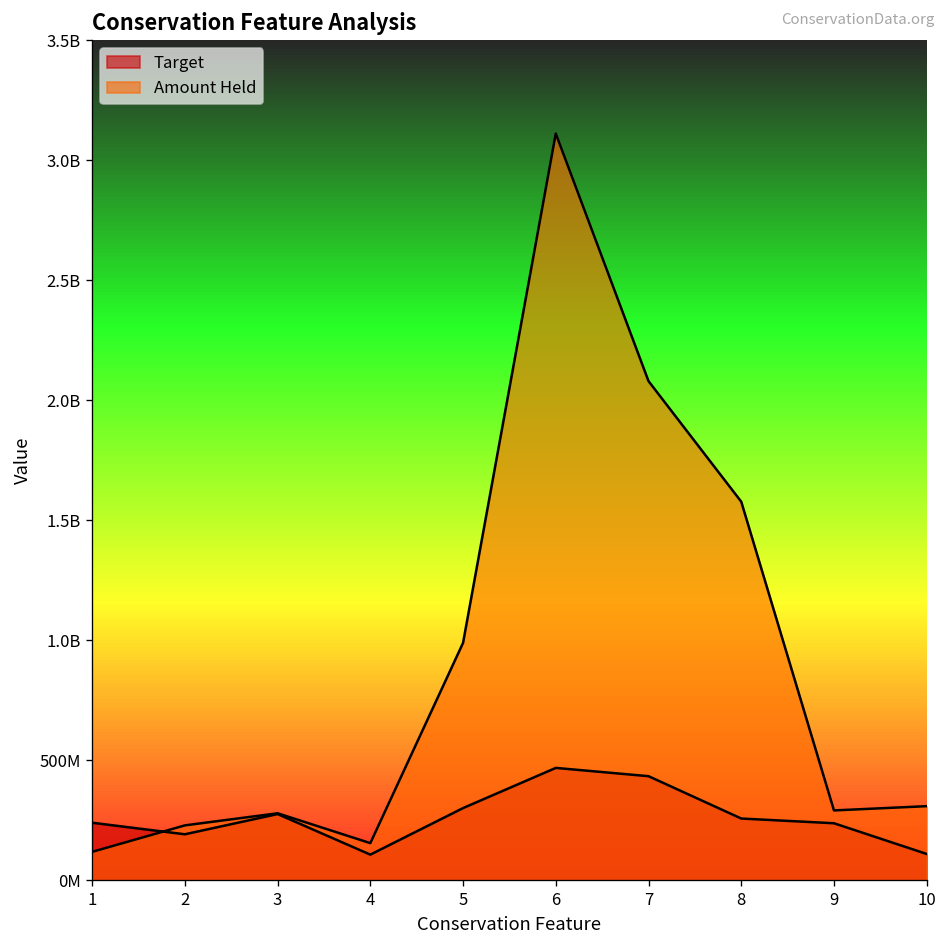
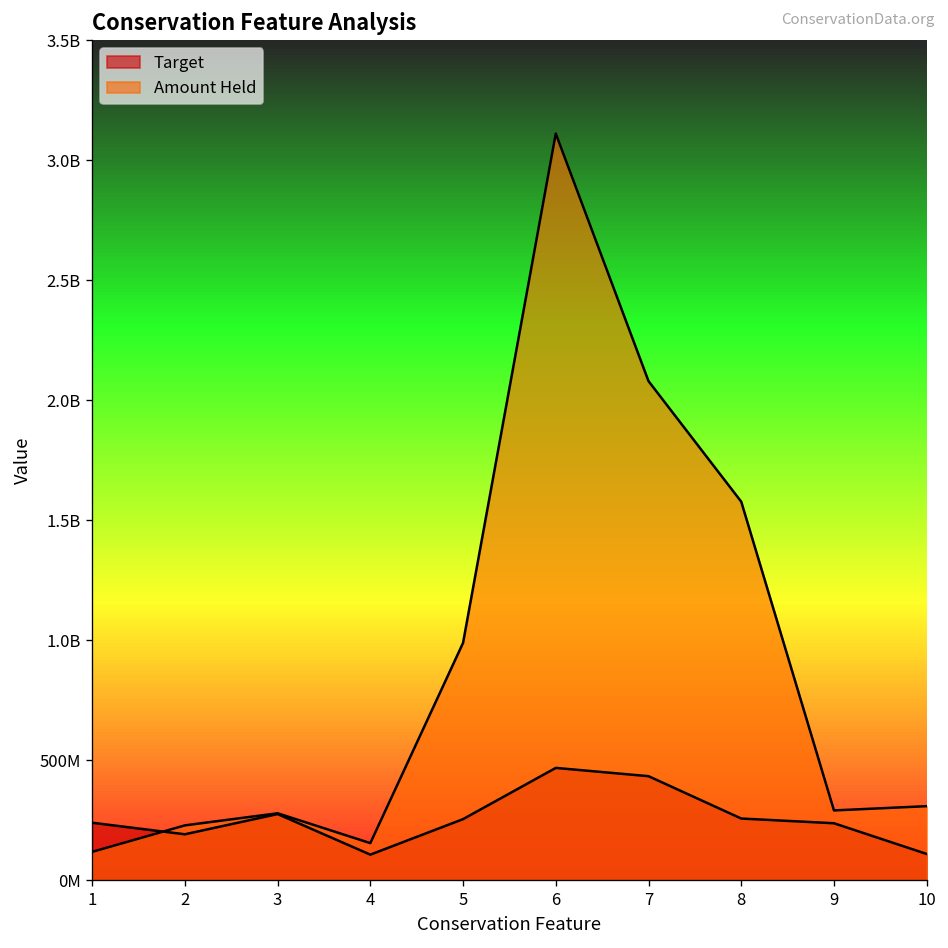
  {
    "Target": {
      "1": 240000000,
      "2": 190000000,
      "4": 110000000,
-     "5": 300000000,
+     "5": 260000000,
      "6": 470000000,
      "7": 430000000,
      "8": 260000000,
      "9": 240000000,
      "10": 110000000
    },
    "Amount Held": {
      "1": 120000000,
      "2": 230000000,
      "4": 160000000,
      "5": 990000000,
      "6": 3110000000,
      "7": 2080000000,
      "8": 1580000000,
      "9": 290000000,
      "10": 310000000
    }
  }
